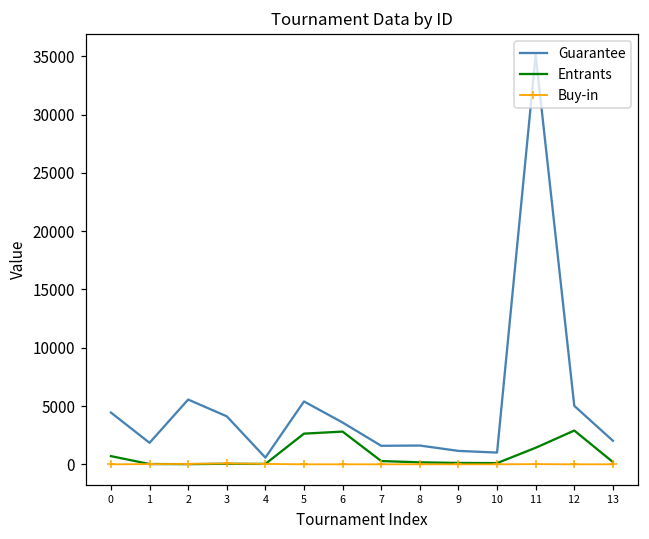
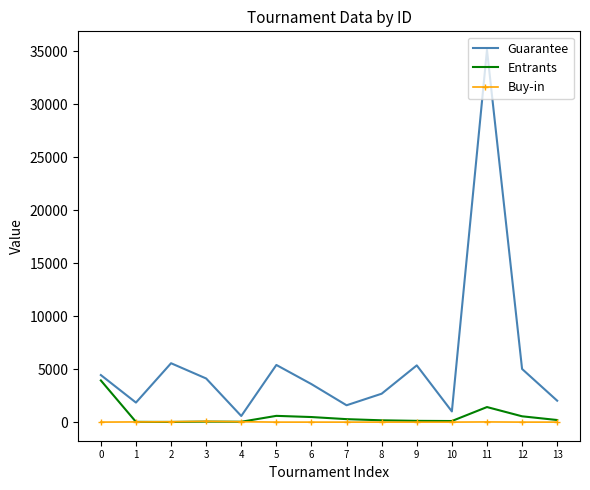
  {
    "Guarantee": {
      "0": 4400,
      "1": 1900,
      "2": 5600,
      "3": 4100,
      "4": 600,
      "5": 5400,
      "6": 3600,
      "7": 1600,
-     "8": 1600,
-     "9": 1200,
+     "8": 2700,
+     "9": 5400,
      "10": 1000,
      "12": 5000,
      "13": 2000
    },
    "Entrants": {
-     "0": 700,
-     "5": 2600,
-     "6": 2800,
+     "0": 3900,
+     "5": 600,
+     "6": 500,
      "7": 300,
      "11": 1400,
-     "12": 2900
+     "12": 600
    },
    "Buy-in": {
      "0": 0,
      "5": 0,
      "6": 0,
      "7": 0,
      "11": 0,
      "12": 0
    }
  }
